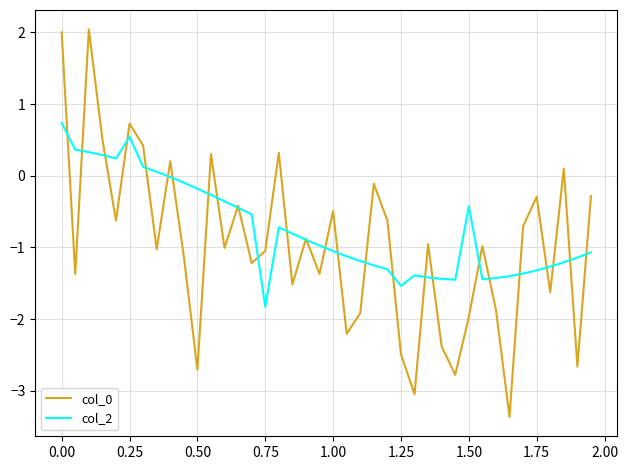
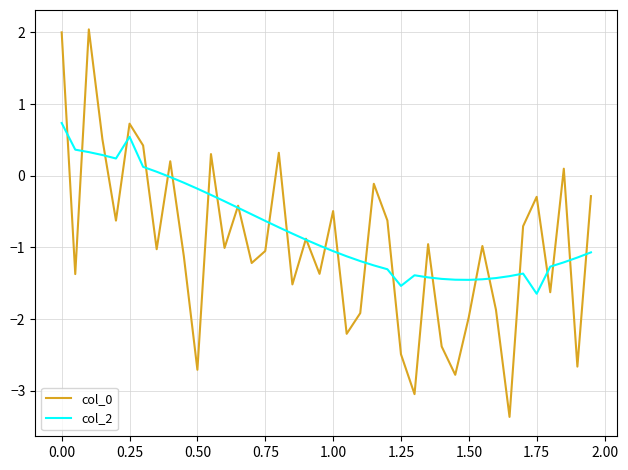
  {
    "col_0": {
      "0.00": 2.0,
      "0.25": 0.7,
      "0.50": -2.7,
      "0.75": -1.0,
      "1.00": -0.5,
      "1.25": -2.5,
      "1.50": -2.0,
      "1.75": -0.3
    },
    "col_2": {
      "0.00": 0.7,
      "0.25": 0.5,
      "0.50": -0.2,
-     "0.75": -1.8,
+     "0.75": -0.6,
      "1.00": -1.1,
      "1.25": -1.5,
-     "1.50": -0.4,
-     "1.75": -1.3
+     "1.50": -1.5,
+     "1.75": -1.6
    }
  }
